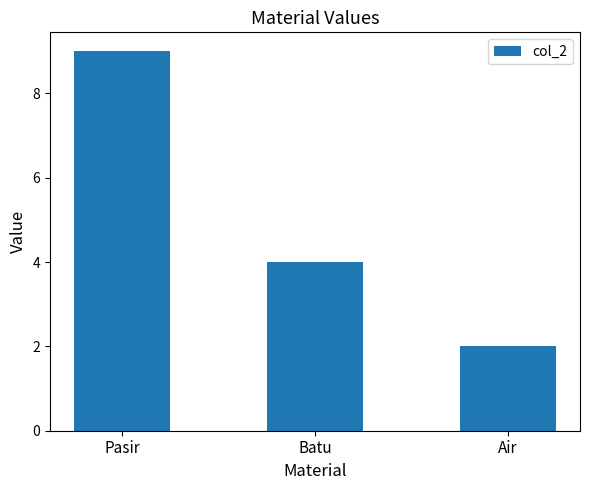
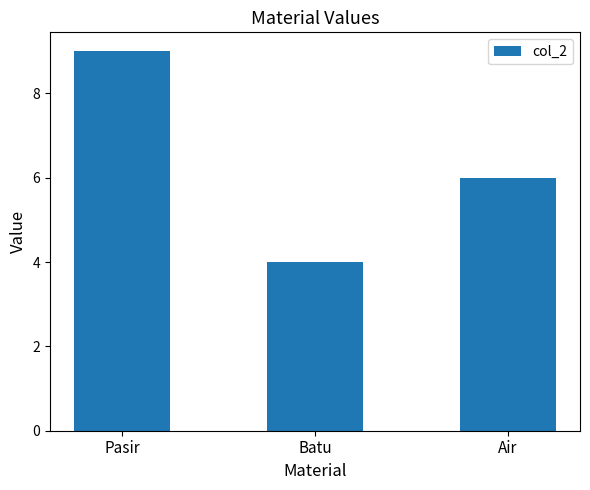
  {
    "Pasir": 9,
    "Batu": 4,
-   "Air": 2
+   "Air": 6
  }
